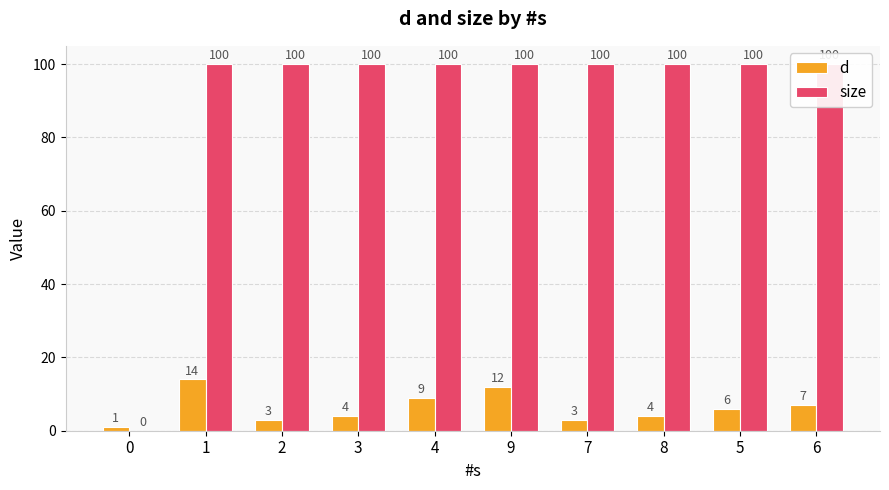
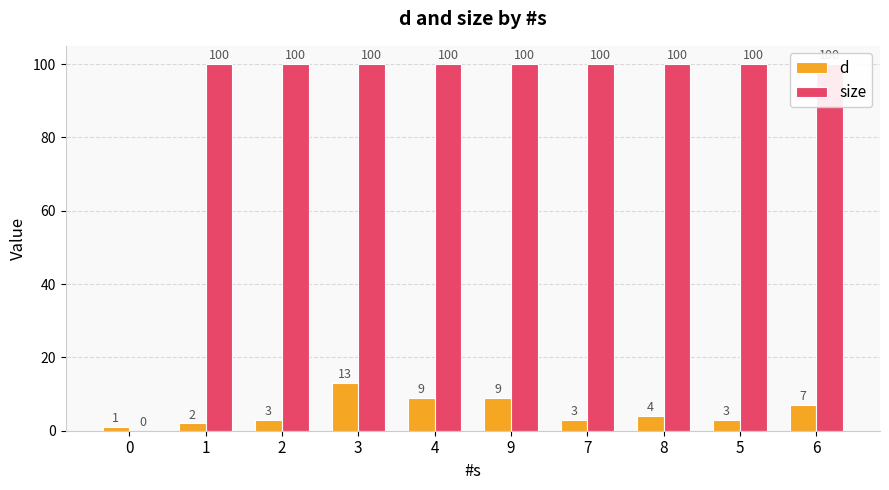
  {
    "d": {
      "0": 1,
-     "1": 14,
+     "1": 2,
      "2": 3,
-     "3": 4,
+     "3": 13,
      "4": 9,
-     "9": 12,
+     "9": 9,
      "7": 3,
      "8": 4,
-     "5": 6,
+     "5": 3,
      "6": 7
    },
    "size": {
      "0": 0,
      "1": 100,
      "2": 100,
      "3": 100,
      "4": 100,
      "9": 100,
      "7": 100,
      "8": 100,
      "5": 100
    }
  }
